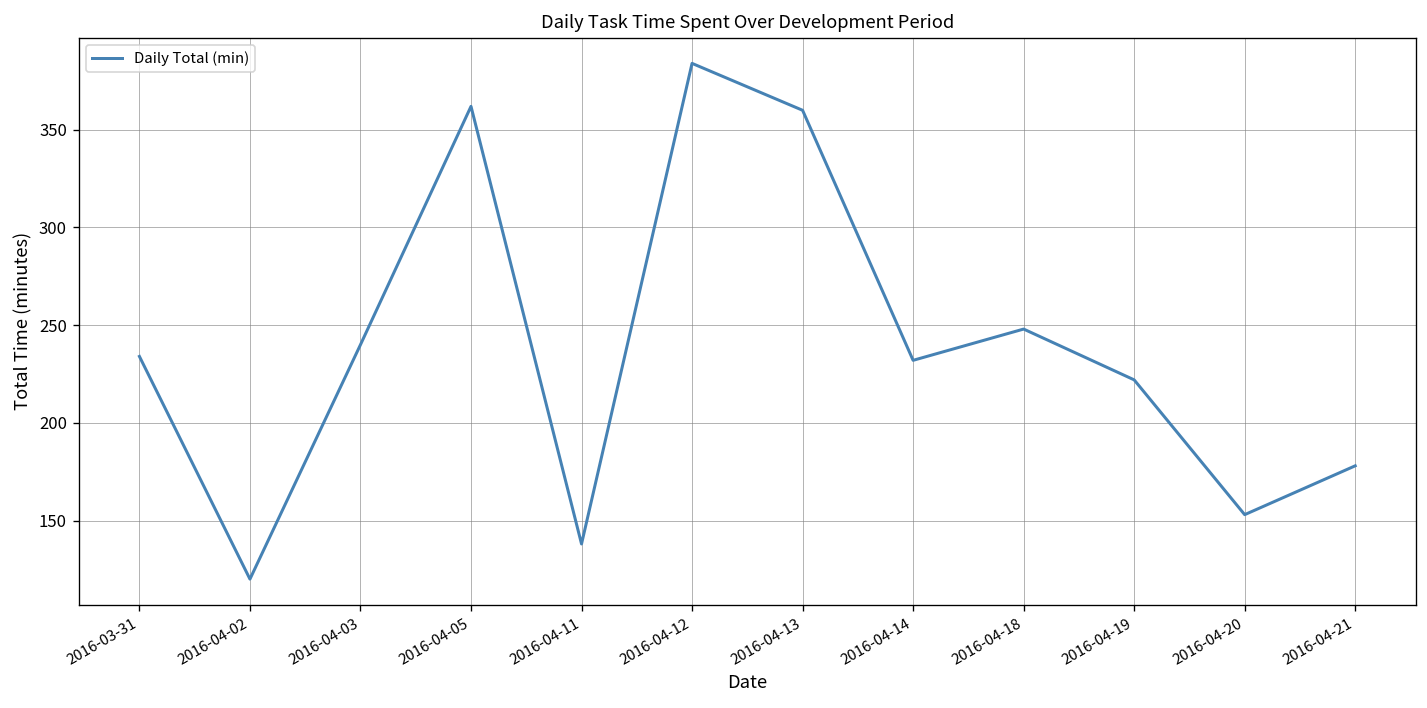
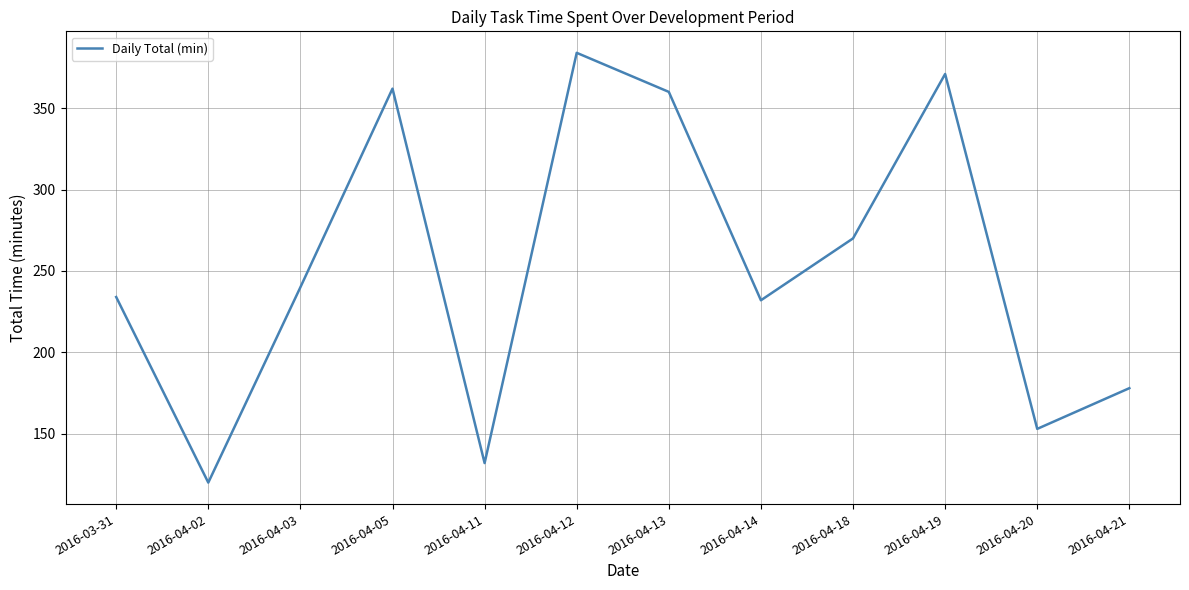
  {
    "2016-03-31": 234,
    "2016-04-02": 120,
    "2016-04-03": 240,
    "2016-04-05": 362,
-   "2016-04-11": 138,
+   "2016-04-11": 132,
    "2016-04-12": 384,
    "2016-04-13": 360,
    "2016-04-14": 232,
-   "2016-04-18": 248,
-   "2016-04-19": 222,
+   "2016-04-18": 270,
+   "2016-04-19": 371,
    "2016-04-20": 153,
    "2016-04-21": 178
  }
